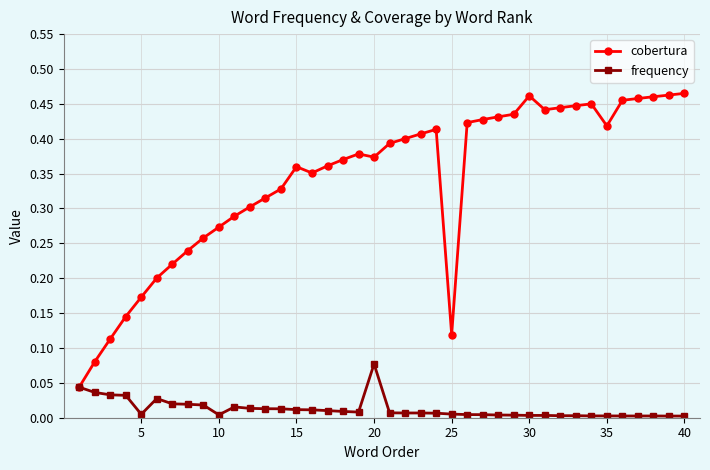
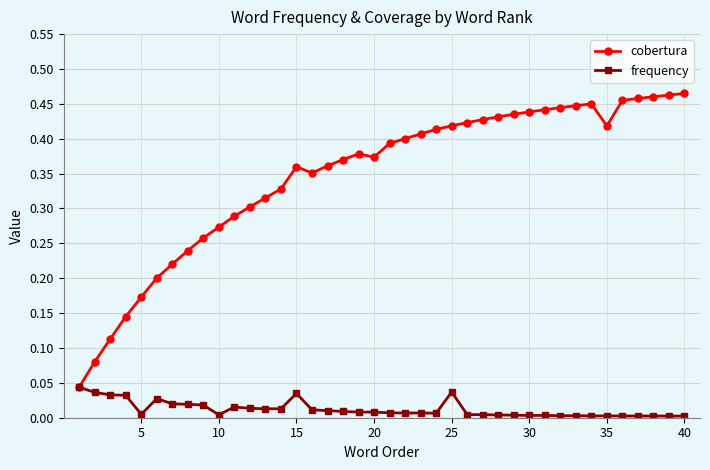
  {
    "cobertura": {
      "5": 0.17,
      "10": 0.27,
      "15": 0.36,
      "20": 0.37,
-     "25": 0.12,
-     "30": 0.46,
+     "25": 0.42,
+     "30": 0.44,
      "35": 0.42,
      "40": 0.47
    },
    "frequency": {
      "5": 0.00,
      "10": 0.00,
-     "15": 0.01,
-     "20": 0.08,
-     "25": 0.01,
+     "15": 0.03,
+     "20": 0.01,
+     "25": 0.04,
      "30": 0.00,
      "35": 0.00,
      "40": 0.00
    }
  }
